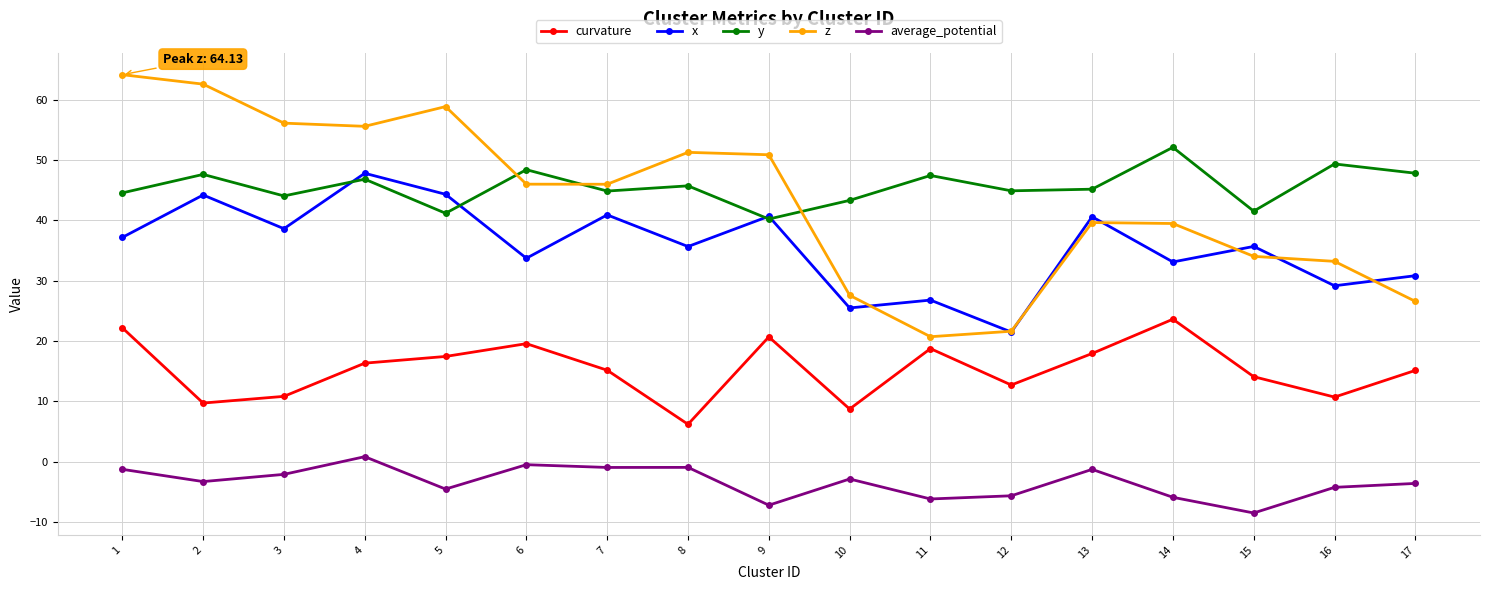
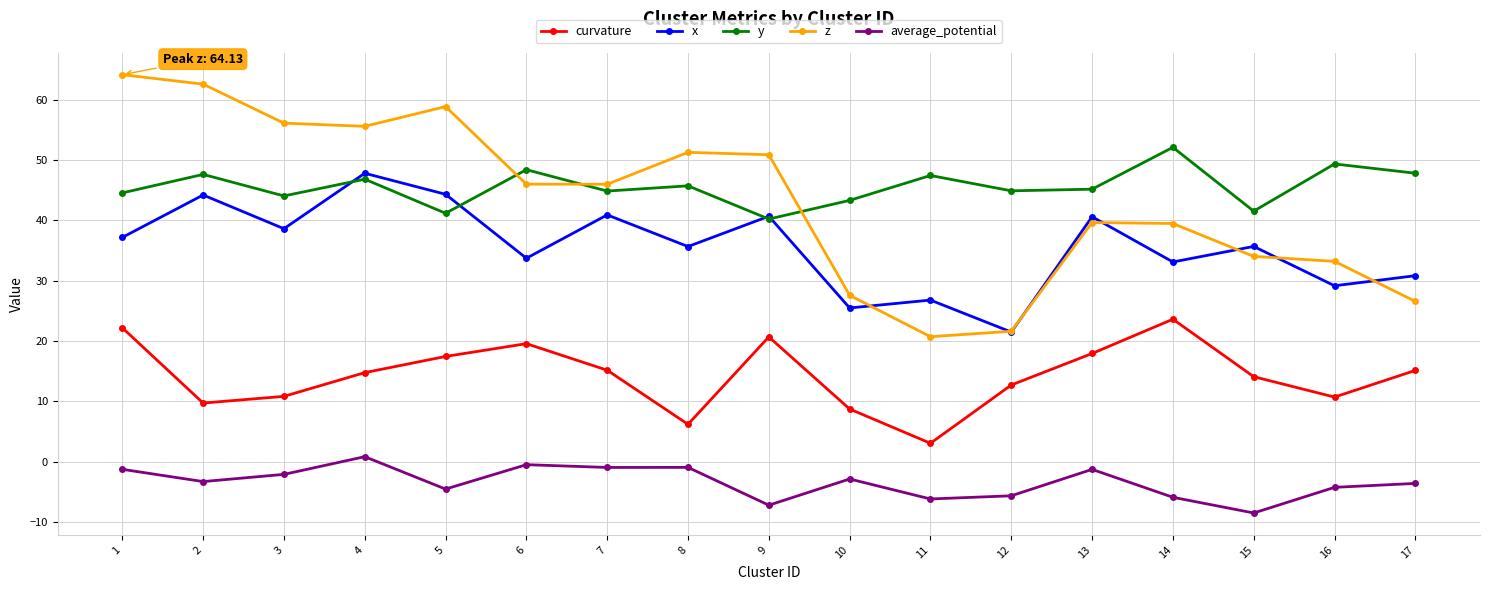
  {
    "curvature": {
      "1": 22,
      "2": 10,
      "3": 11,
-     "4": 16,
+     "4": 15,
      "5": 17,
      "6": 20,
      "7": 15,
      "8": 6,
      "9": 21,
      "10": 9,
-     "11": 19,
+     "11": 3,
      "12": 13,
      "13": 18,
      "14": 24,
      "15": 14,
      "16": 11,
      "17": 15
    },
    "x": {
      "1": 37,
      "2": 44,
      "3": 39,
      "4": 48,
      "5": 44,
      "6": 34,
      "7": 41,
      "8": 36,
      "9": 41,
      "10": 25,
      "11": 27,
      "13": 41,
      "14": 33,
      "15": 36,
      "16": 29,
      "17": 31
    },
    "y": {
      "1": 45,
      "2": 48,
      "3": 44,
      "4": 47,
      "5": 41,
      "6": 48,
      "7": 45,
      "8": 46,
      "9": 40,
      "10": 43,
      "11": 47,
      "12": 45,
      "13": 45,
      "14": 52,
      "15": 42,
      "16": 49,
      "17": 48
    },
    "z": {
      "2": 63,
      "3": 56,
      "4": 56,
      "5": 59,
      "6": 46,
      "7": 46,
      "8": 51,
      "9": 51,
      "10": 28,
      "11": 21,
      "13": 40,
      "14": 39,
      "15": 34,
      "16": 33,
      "17": 27
    },
    "average_potential": {
      "1": -1,
      "2": -3,
      "3": -2,
      "4": 1,
      "5": -5,
      "6": 0,
      "7": -1,
      "8": -1,
      "9": -7,
      "10": -3,
      "11": -6,
      "12": -6,
      "13": -1,
      "14": -6,
      "15": -8,
      "16": -4,
      "17": -4
    }
  }
